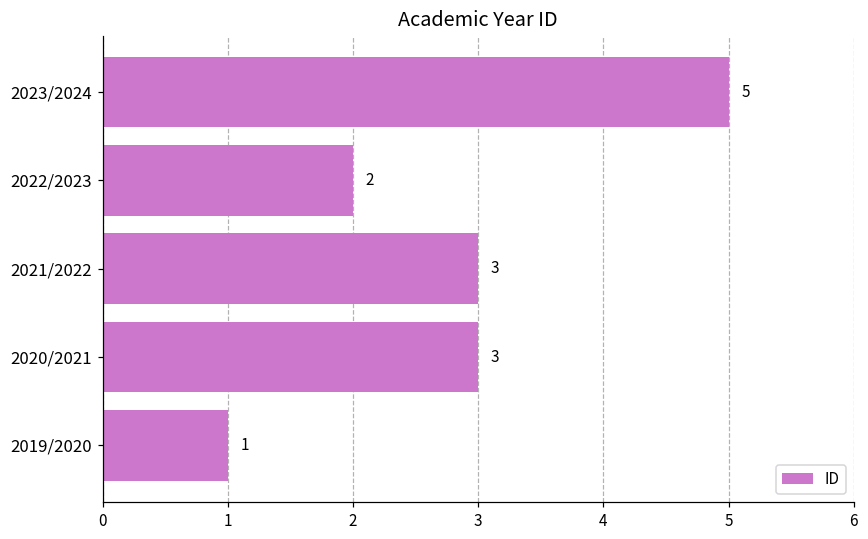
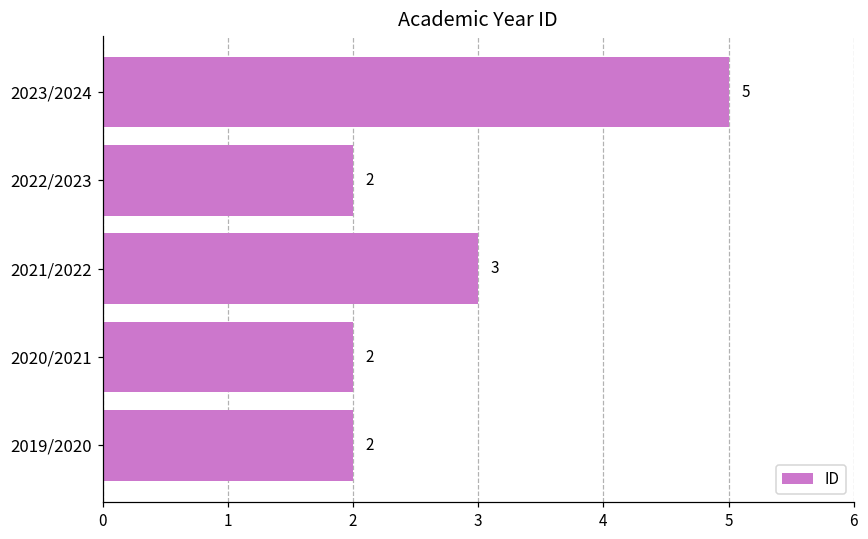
  {
    "2023/2024": 5,
    "2022/2023": 2,
    "2021/2022": 3,
-   "2020/2021": 3,
-   "2019/2020": 1
+   "2020/2021": 2,
+   "2019/2020": 2
  }
